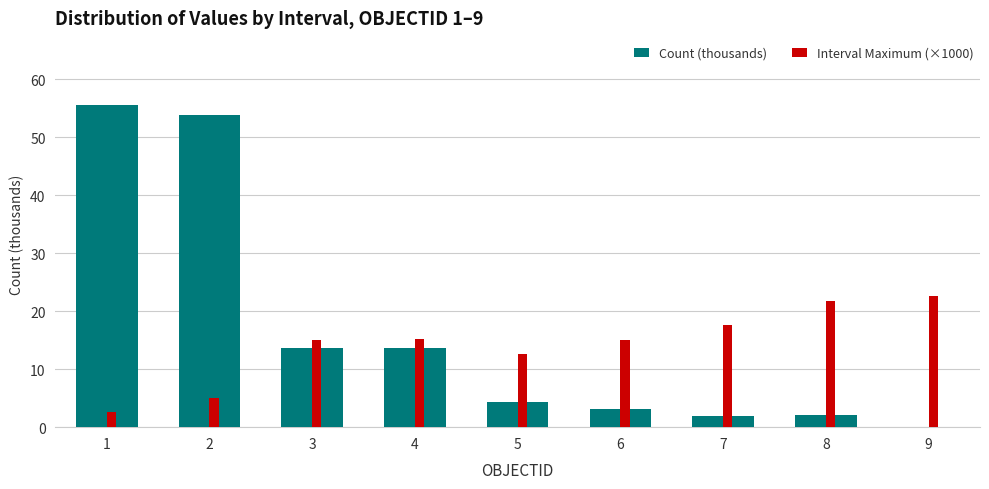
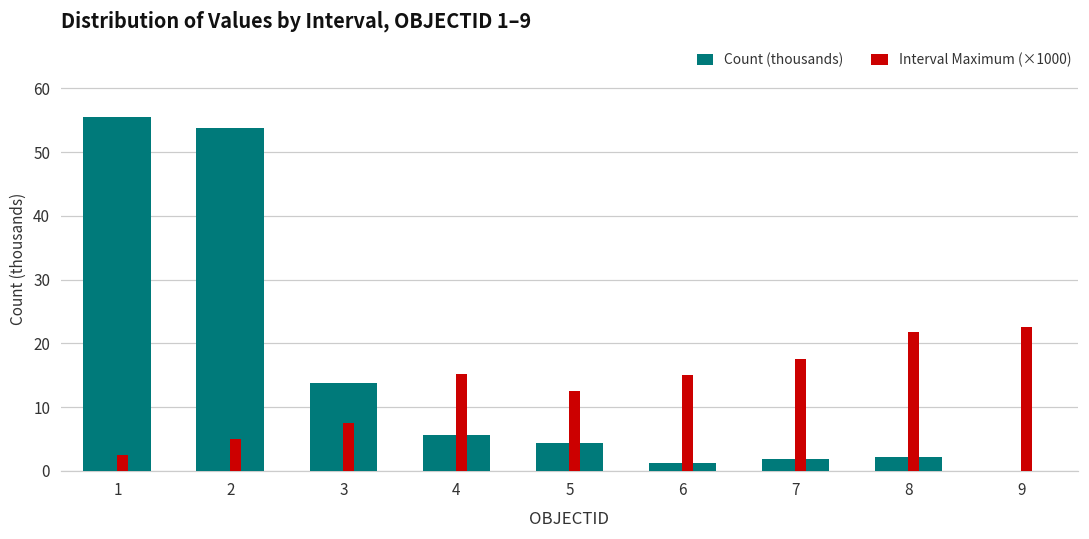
  {
    "Count (thousands)": {
      "1": 56,
      "2": 54,
      "3": 14,
-     "4": 14,
+     "4": 6,
      "5": 4,
-     "6": 3,
+     "6": 1,
      "7": 2,
      "8": 2
    },
    "Interval Maximum (×1000)": {
-     "3": 15,
+     "3": 8,
      "4": 15,
      "5": 13,
      "6": 15,
      "7": 18,
      "8": 22,
      "9": 23
    }
  }
